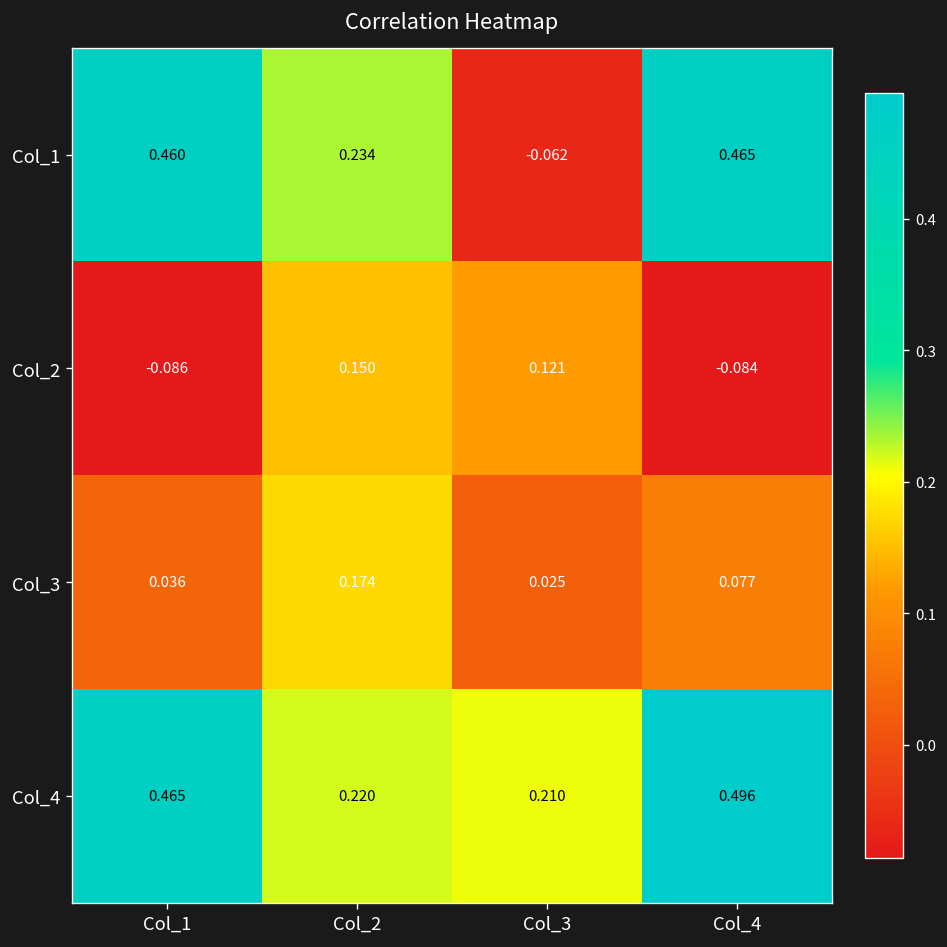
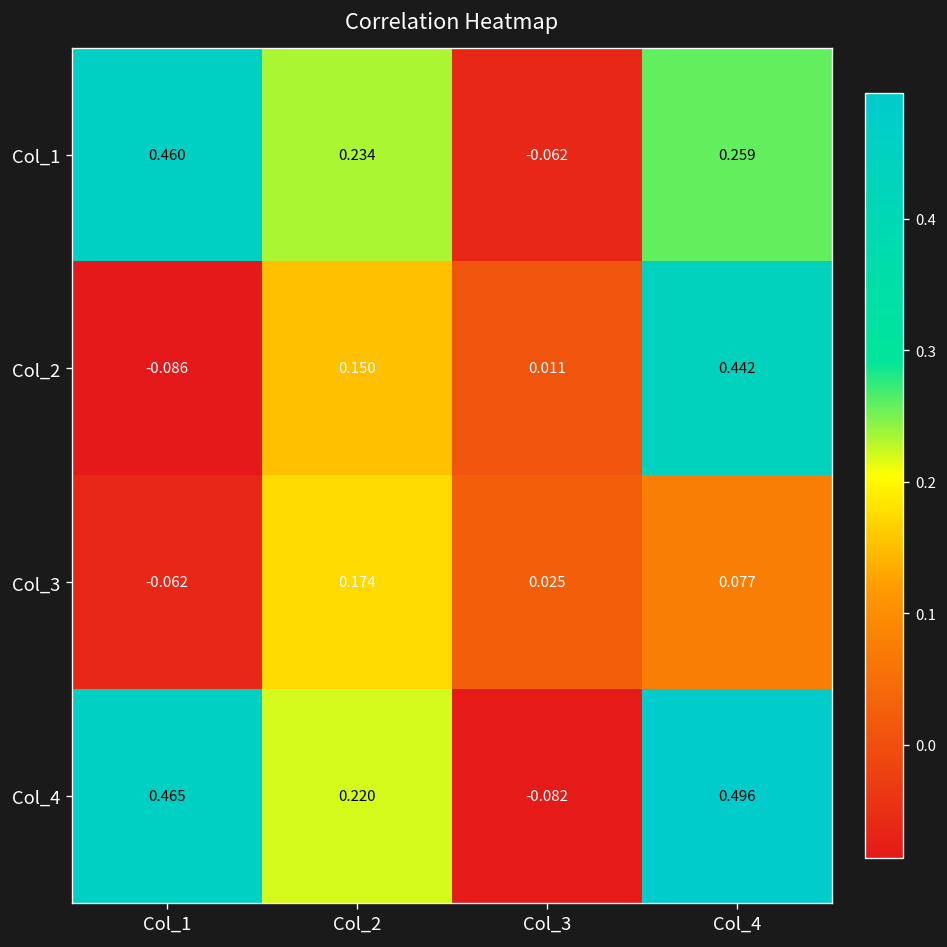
  {
    "Col_1": {
      "Col_1": 0.460,
      "Col_2": 0.234,
      "Col_3": -0.062,
-     "Col_4": 0.465
+     "Col_4": 0.259
    },
    "Col_2": {
      "Col_1": -0.086,
      "Col_2": 0.150,
-     "Col_3": 0.121,
-     "Col_4": -0.084
+     "Col_3": 0.011,
+     "Col_4": 0.442
    },
    "Col_3": {
-     "Col_1": 0.036,
+     "Col_1": -0.062,
      "Col_2": 0.174,
      "Col_3": 0.025,
      "Col_4": 0.077
    },
    "Col_4": {
      "Col_1": 0.465,
      "Col_2": 0.220,
-     "Col_3": 0.210,
+     "Col_3": -0.082,
      "Col_4": 0.496
    }
  }
